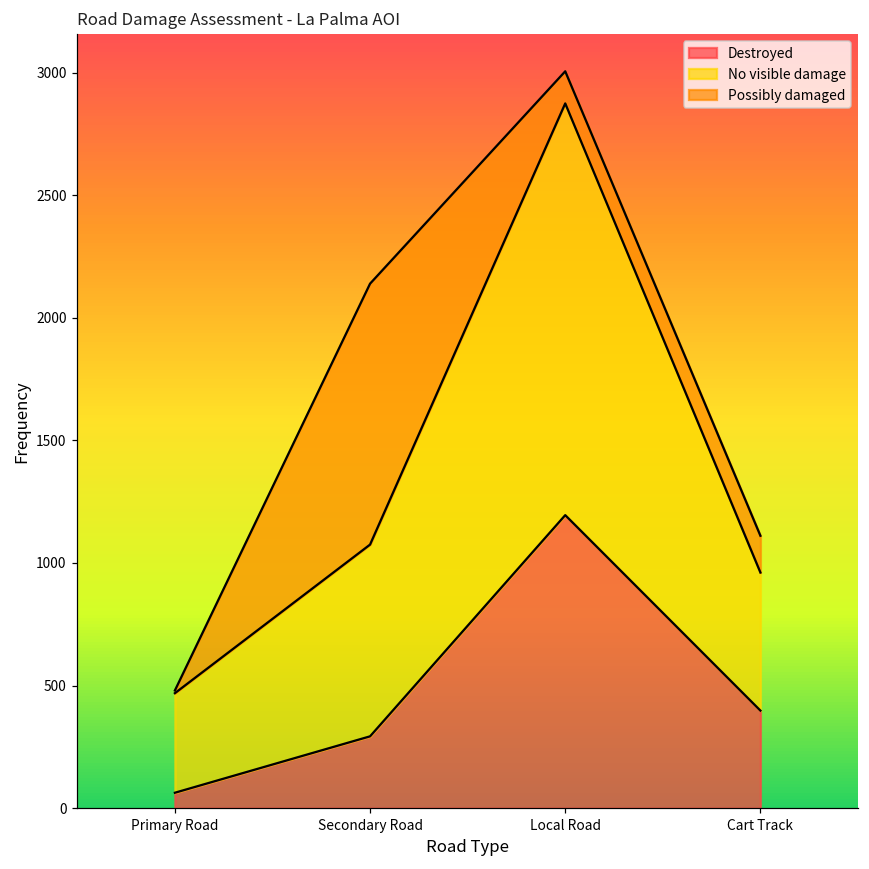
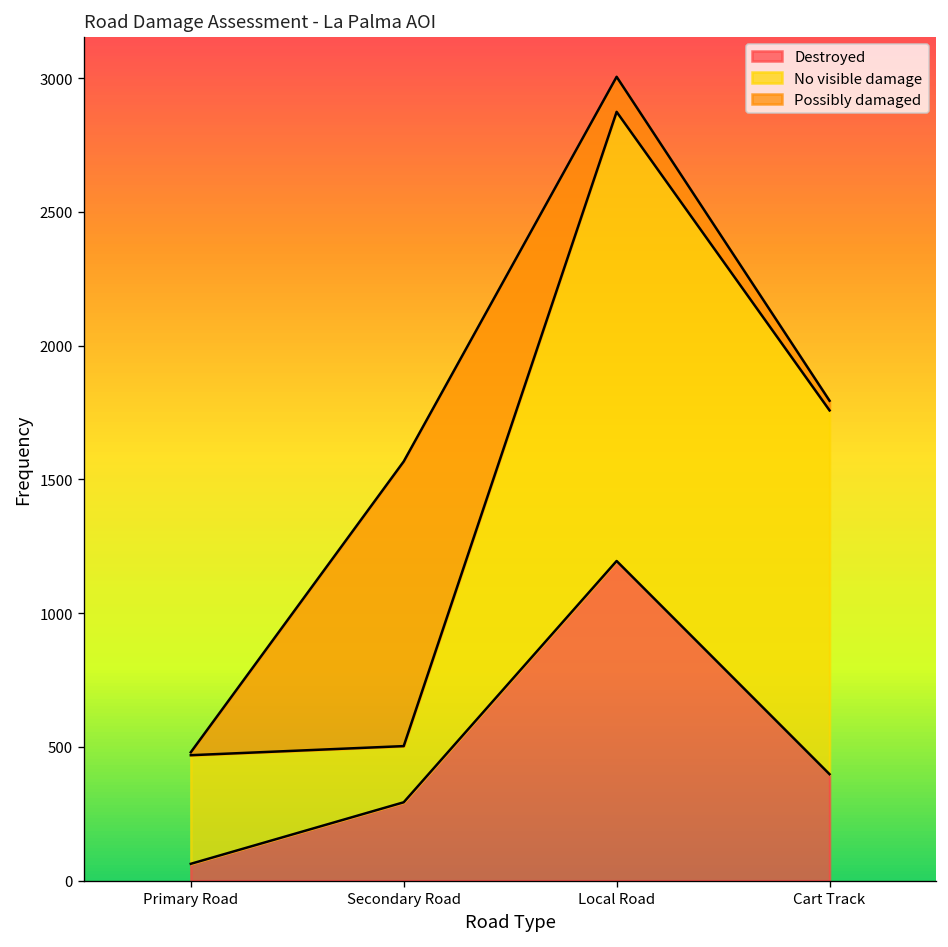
  {
    "Destroyed": {
      "Primary Road": 60,
      "Secondary Road": 290,
      "Local Road": 1200,
      "Cart Track": 400
    },
    "No visible damage": {
-     "Secondary Road": 780,
+     "Secondary Road": 210,
      "Local Road": 1680,
-     "Cart Track": 560
+     "Cart Track": 1360
    },
    "Possibly damaged": {
      "Secondary Road": 1060,
      "Local Road": 130,
-     "Cart Track": 150
+     "Cart Track": 40
    }
  }
